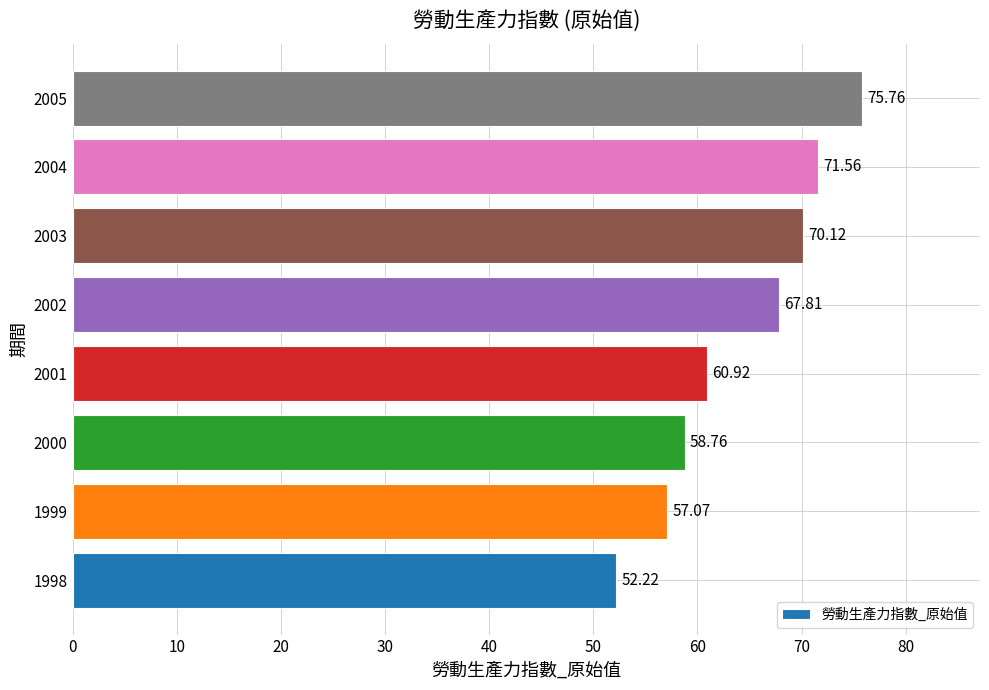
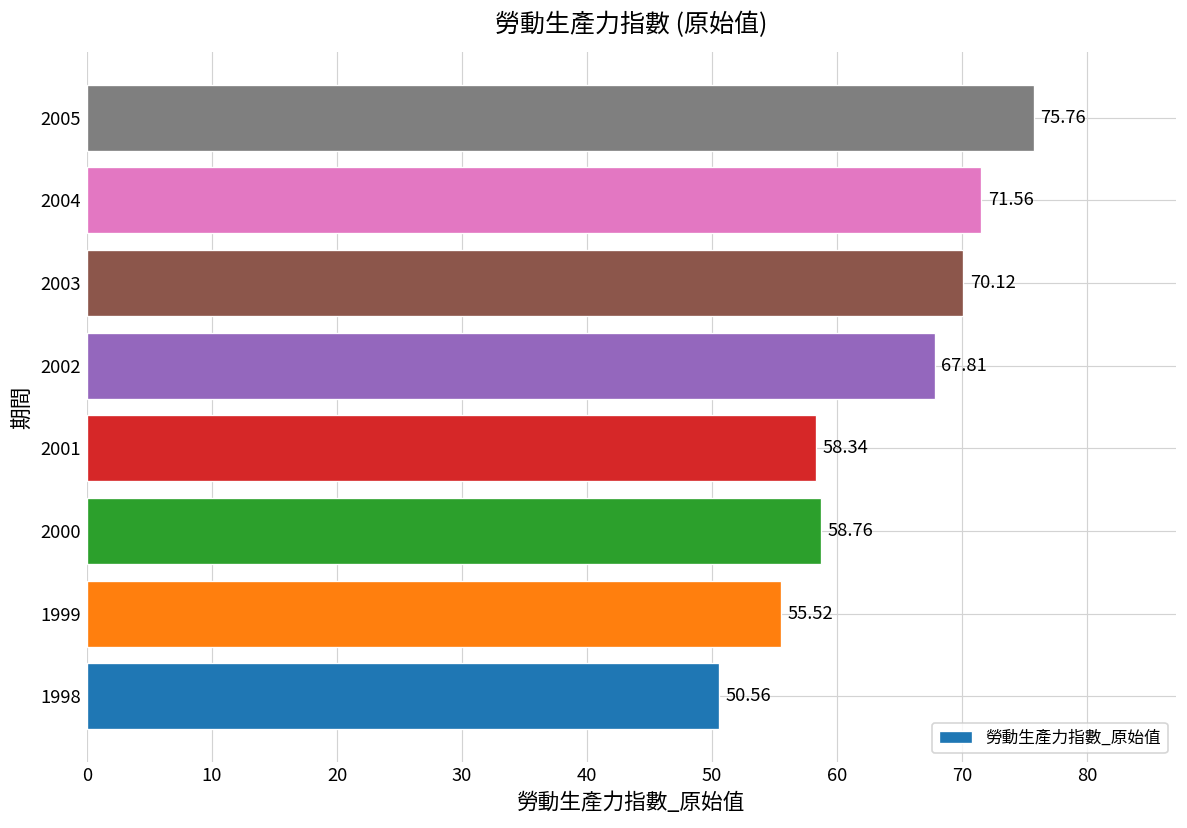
  {
    "2005": 75.76,
    "2004": 71.56,
    "2003": 70.12,
    "2002": 67.81,
-   "2001": 60.92,
+   "2001": 58.34,
    "2000": 58.76,
-   "1999": 57.07,
-   "1998": 52.22
+   "1999": 55.52,
+   "1998": 50.56
  }
